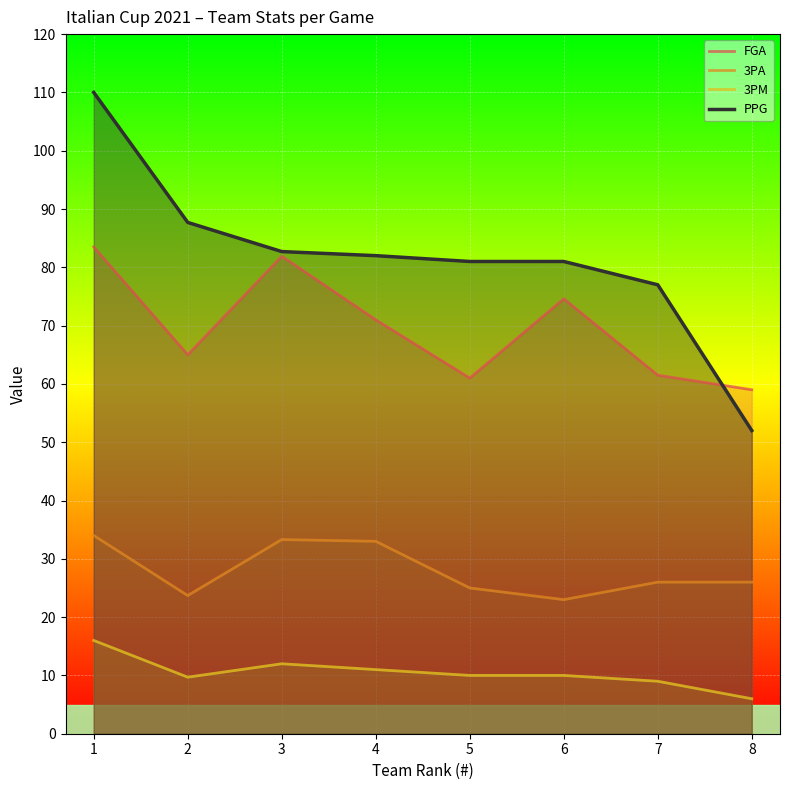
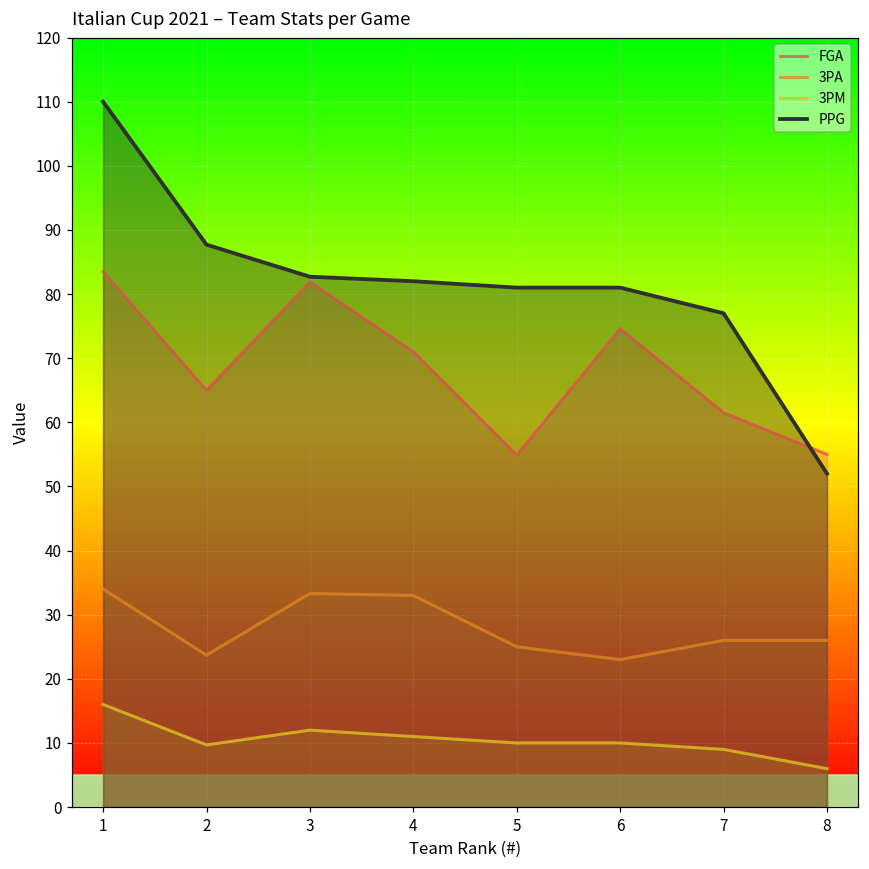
  {
    "FGA": {
      "1": 84,
      "2": 65,
      "3": 82,
      "4": 71,
-     "5": 61,
+     "5": 55,
      "6": 75,
      "7": 62,
-     "8": 59
+     "8": 55
    },
    "PPG": {
      "1": 110,
      "2": 88,
      "3": 83,
      "4": 82,
      "5": 81,
      "6": 81,
      "7": 77,
      "8": 52
    }
  }
